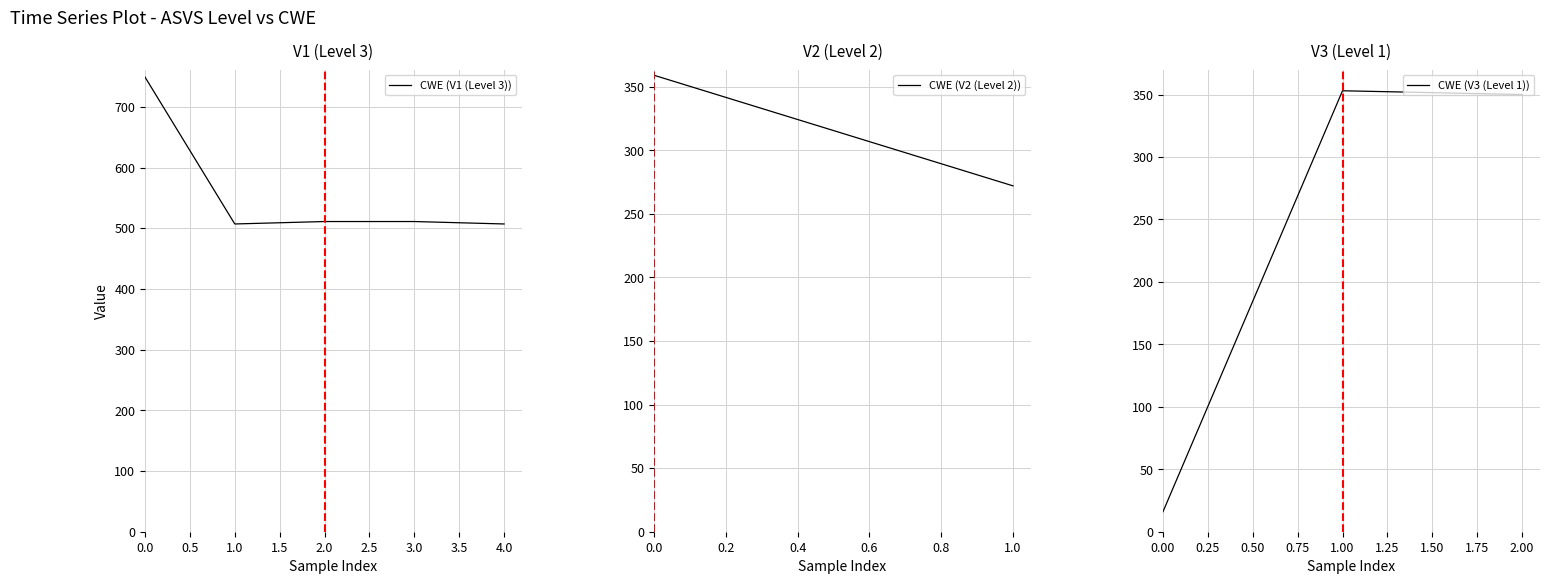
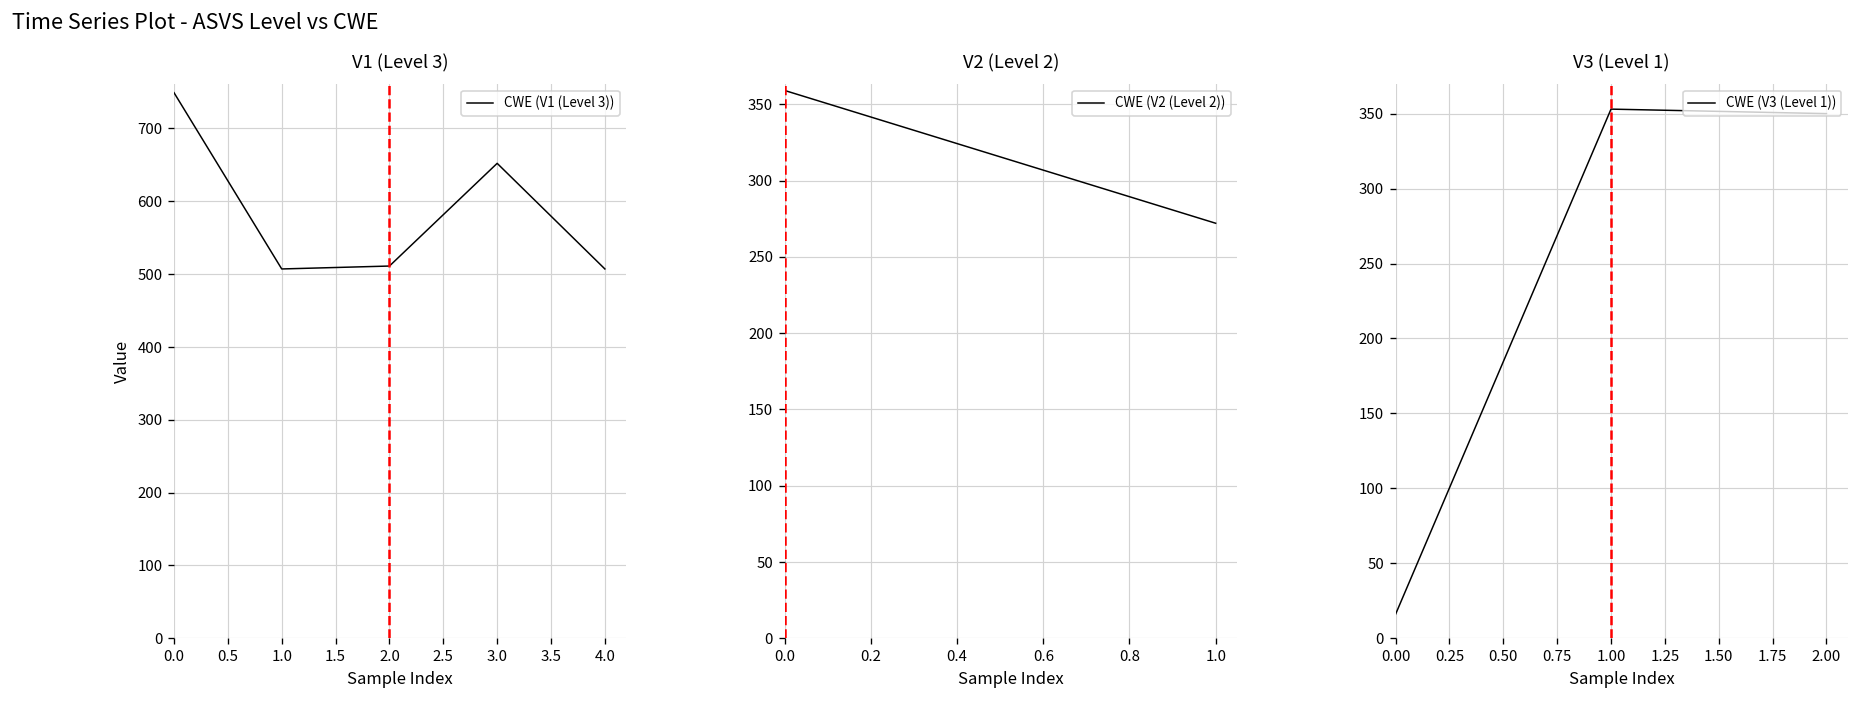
  {
    "V1 (Level 3)": {
      "0.0": 750,
      "1.0": 510,
      "2.0": 510,
-     "3.0": 510,
+     "3.0": 650,
      "4.0": 510
    },
    "V2 (Level 2)": {
      "0.0": 359,
      "1.0": 272
    },
    "V3 (Level 1)": {
      "0.00": 16,
      "1.00": 353
    }
  }
